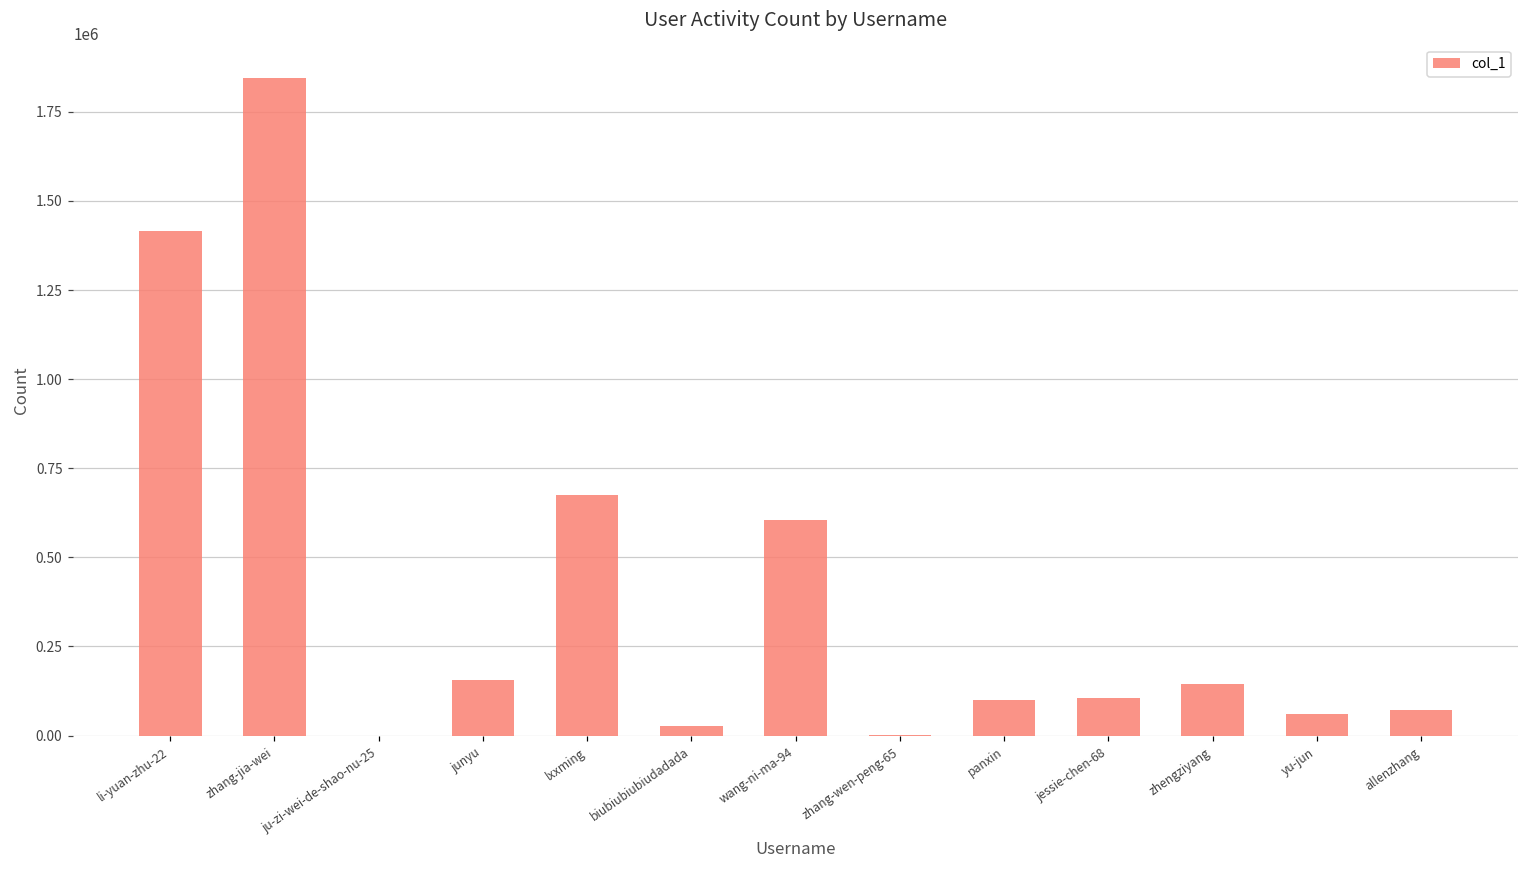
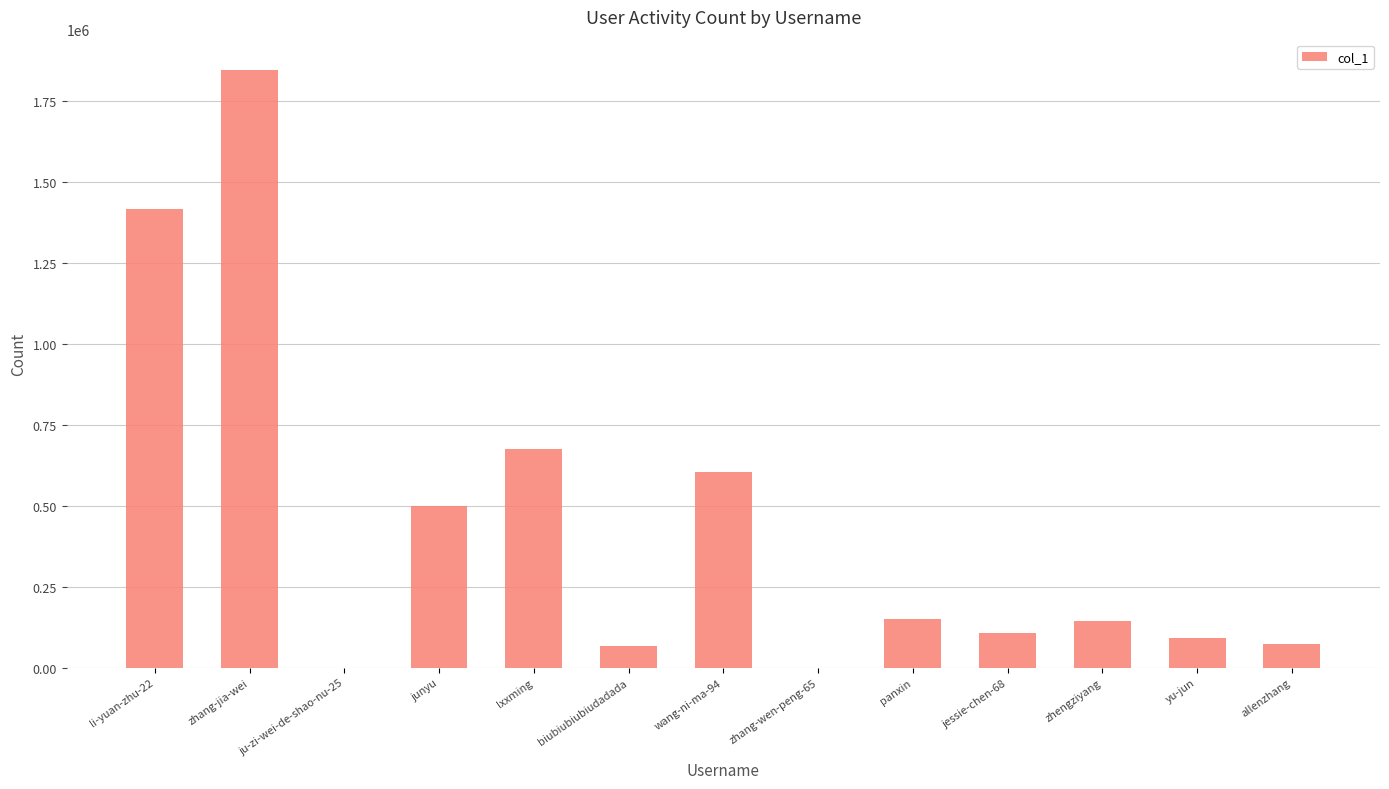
  {
    "li-yuan-zhu-22": 1420000,
    "zhang-jia-wei": 1850000,
-   "junyu": 160000,
+   "junyu": 500000,
    "lxxming": 670000,
-   "biubiubiubiudadada": 30000,
+   "biubiubiubiudadada": 70000,
    "wang-ni-ma-94": 610000,
-   "panxin": 100000,
+   "panxin": 150000,
    "jessie-chen-68": 110000,
    "zhengziyang": 140000,
-   "yu-jun": 60000,
+   "yu-jun": 90000,
    "allenzhang": 70000
  }
